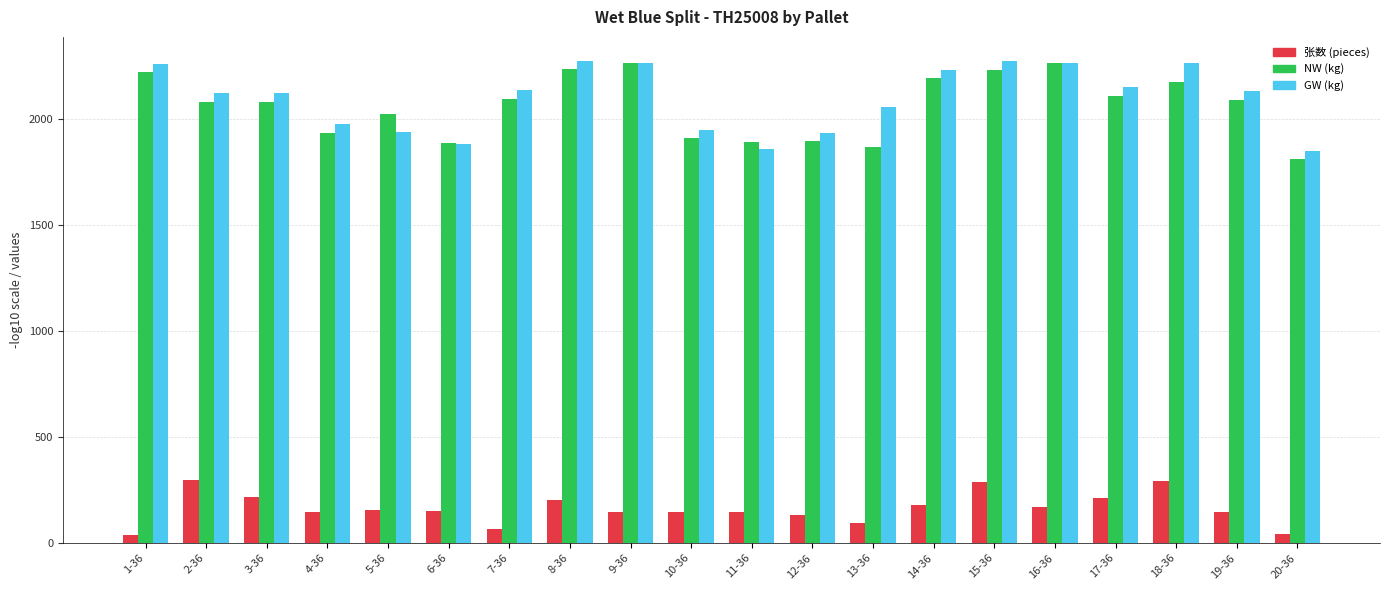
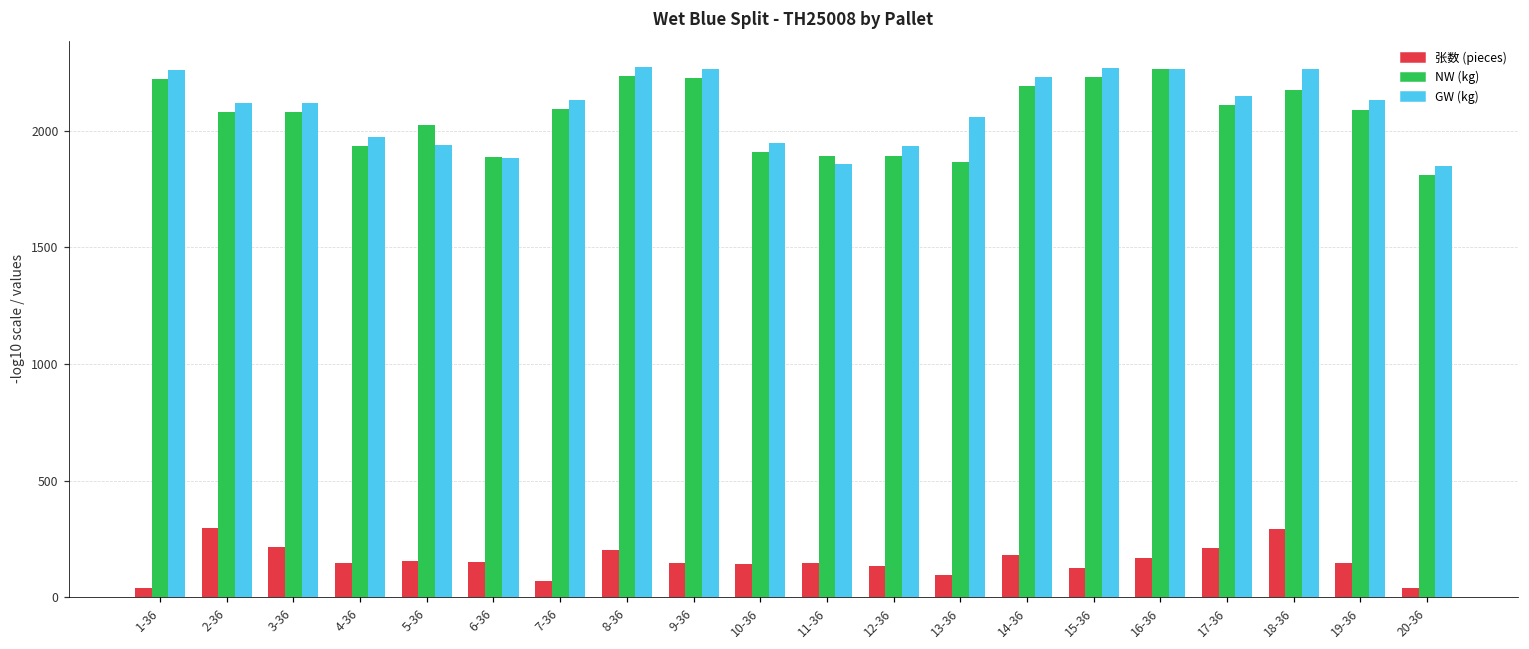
  {
    "张数 (pieces)": {
      "1-36": 40,
      "2-36": 300,
      "3-36": 220,
      "4-36": 150,
      "5-36": 160,
      "6-36": 150,
      "7-36": 70,
      "8-36": 200,
      "9-36": 150,
      "10-36": 140,
      "11-36": 150,
      "12-36": 130,
      "13-36": 100,
      "14-36": 180,
-     "15-36": 290,
+     "15-36": 130,
      "16-36": 170,
      "17-36": 210,
      "18-36": 290,
      "19-36": 150,
      "20-36": 40
    },
    "NW (kg)": {
      "1-36": 2220,
      "2-36": 2080,
      "3-36": 2080,
      "4-36": 1930,
      "5-36": 2020,
      "6-36": 1890,
      "7-36": 2090,
      "8-36": 2230,
-     "9-36": 2260,
+     "9-36": 2220,
      "10-36": 1910,
      "11-36": 1890,
      "12-36": 1890,
      "13-36": 1870,
      "14-36": 2190,
      "15-36": 2230,
      "16-36": 2260,
      "17-36": 2110,
      "18-36": 2180,
      "19-36": 2090,
      "20-36": 1810
    },
    "GW (kg)": {
      "1-36": 2260,
      "2-36": 2120,
      "3-36": 2120,
      "4-36": 1970,
      "5-36": 1940,
      "6-36": 1880,
      "7-36": 2130,
      "8-36": 2270,
      "9-36": 2260,
      "10-36": 1950,
      "11-36": 1860,
      "12-36": 1930,
      "13-36": 2060,
      "14-36": 2230,
      "15-36": 2270,
      "16-36": 2260,
      "17-36": 2150,
      "18-36": 2260,
      "19-36": 2130,
      "20-36": 1850
    }
  }
